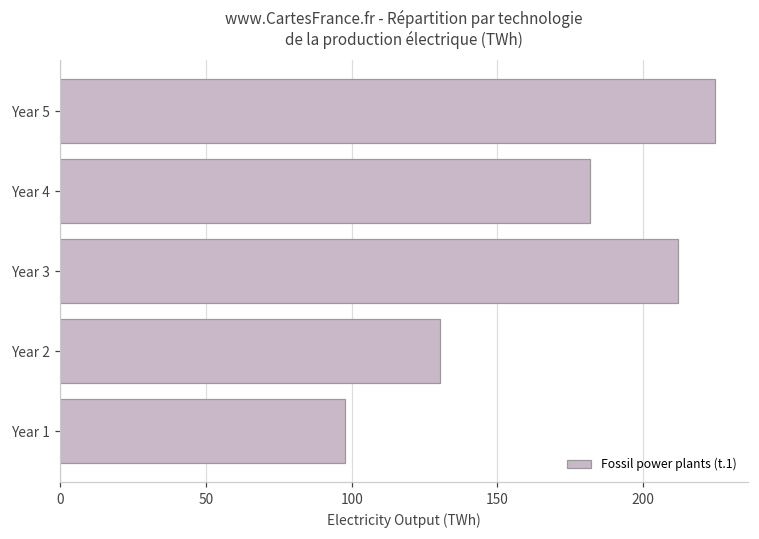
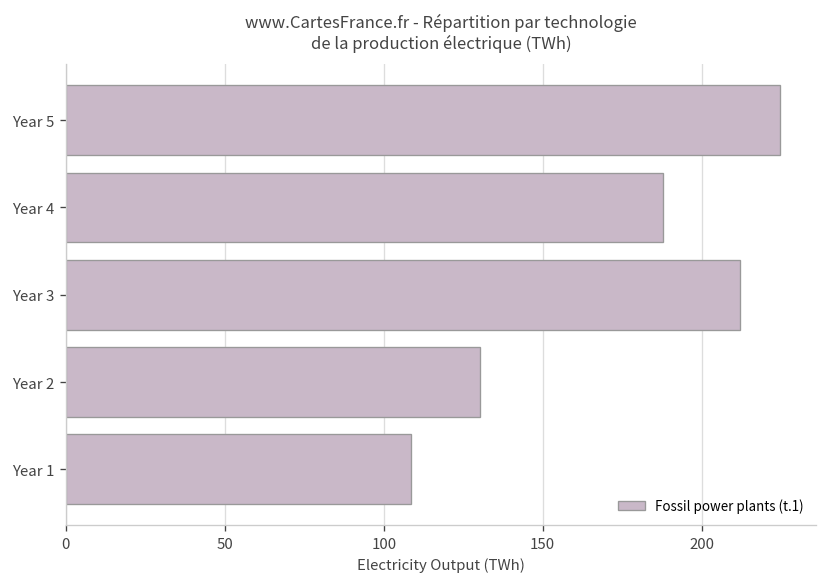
  {
    "Year 5": 225,
-   "Year 4": 182,
+   "Year 4": 188,
    "Year 3": 212,
    "Year 2": 130,
-   "Year 1": 98
+   "Year 1": 109
  }
